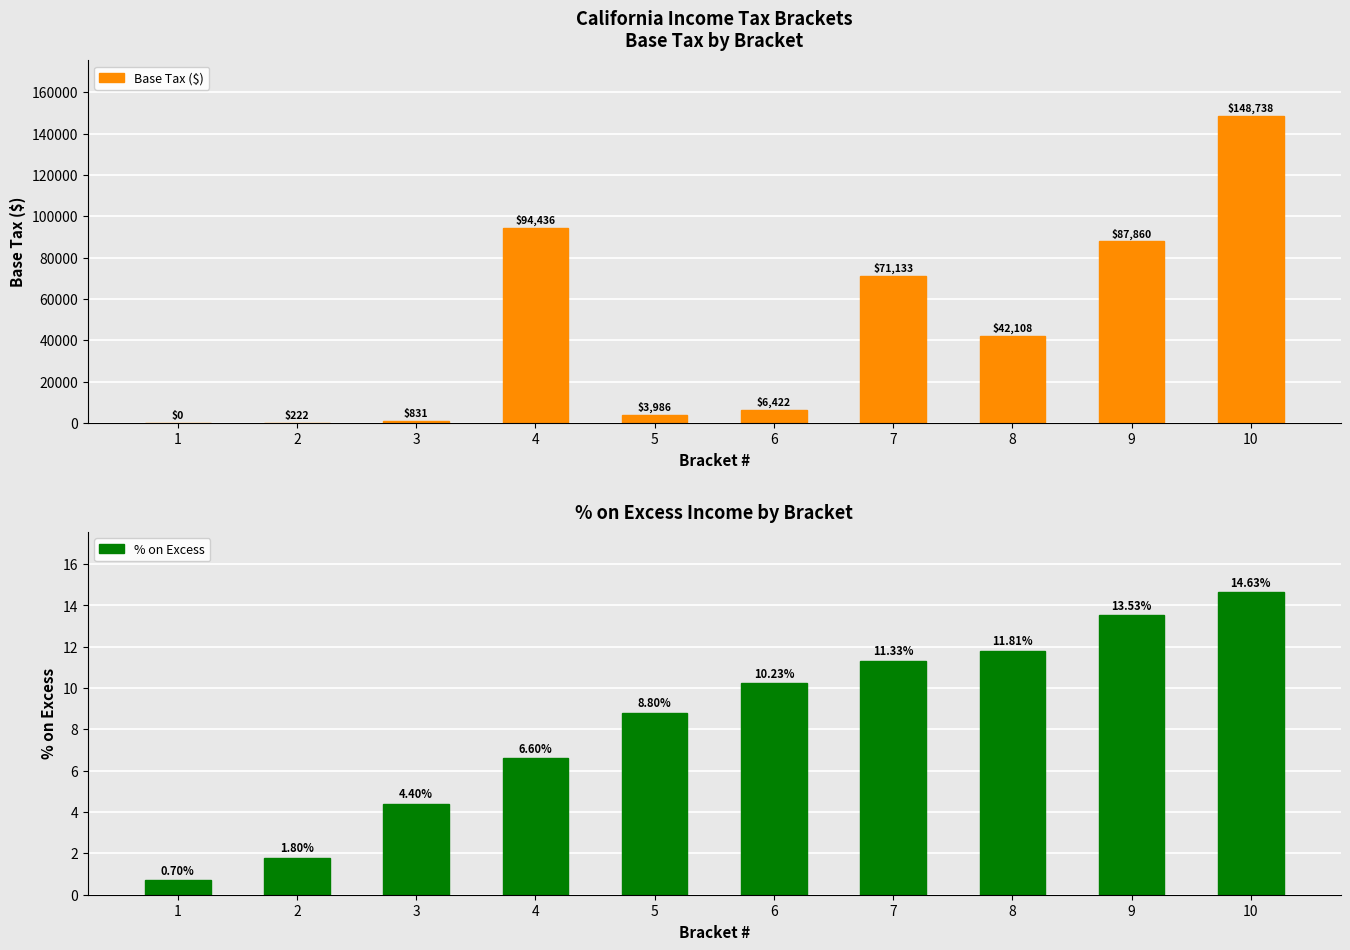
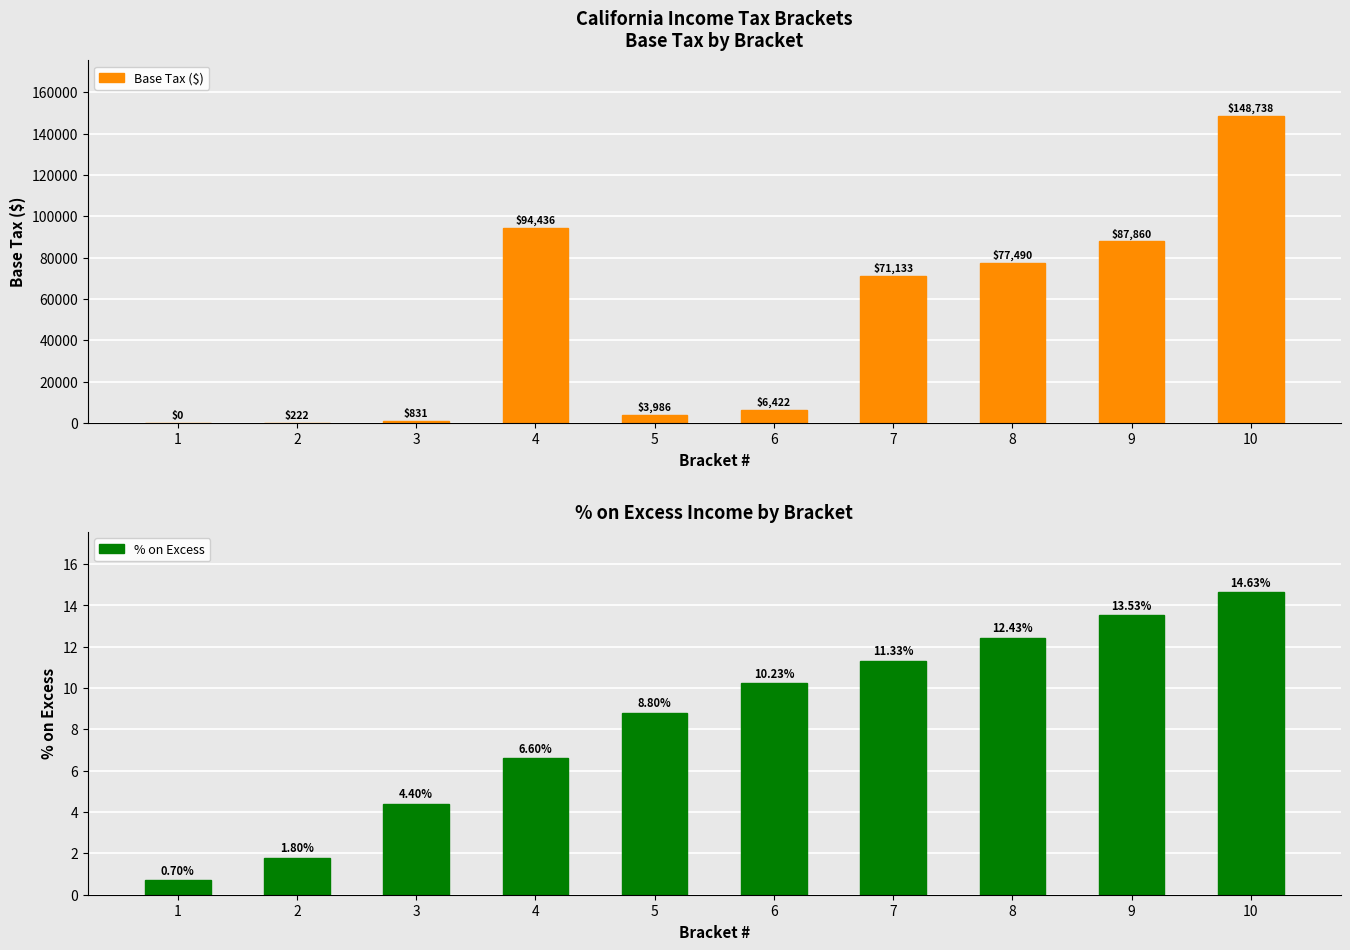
  {
    "California Income Tax Brackets Base Tax by Bracket": {
      "1": "$0",
      "2": "$222",
      "3": "$831",
      "4": "$94,436",
      "5": "$3,986",
      "6": "$6,422",
      "7": "$71,133",
-     "8": "$42,108",
+     "8": "$77,490",
      "9": "$87,860",
      "10": "$148,738"
    },
    "% on Excess Income by Bracket": {
      "1": "0.70%",
      "2": "1.80%",
      "3": "4.40%",
      "4": "6.60%",
      "5": "8.80%",
      "6": "10.23%",
      "7": "11.33%",
-     "8": "11.81%",
+     "8": "12.43%",
      "9": "13.53%",
      "10": "14.63%"
    }
  }
